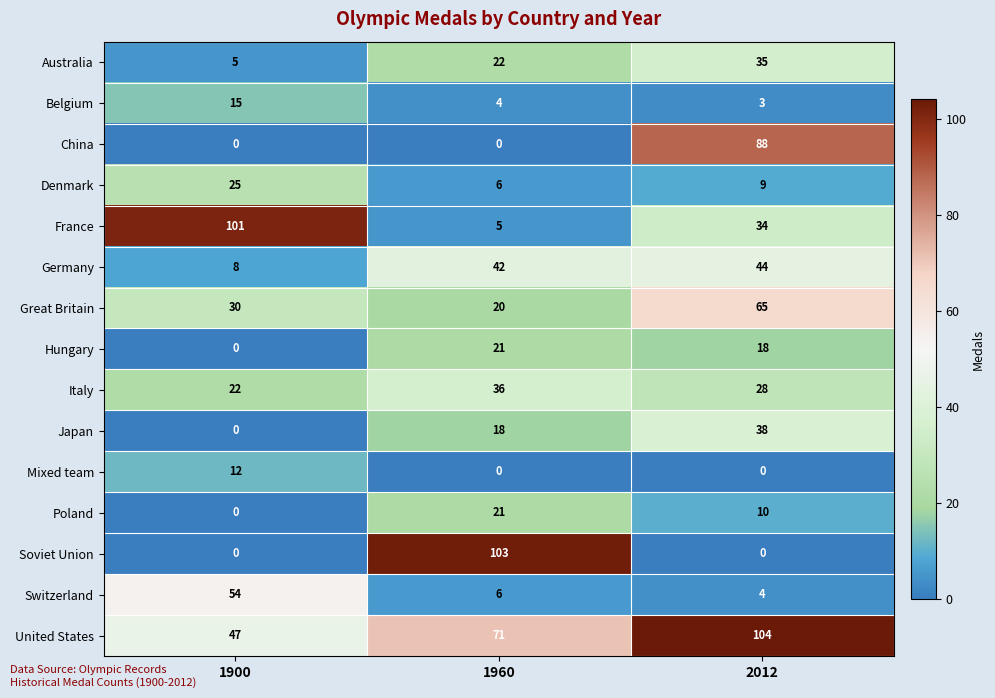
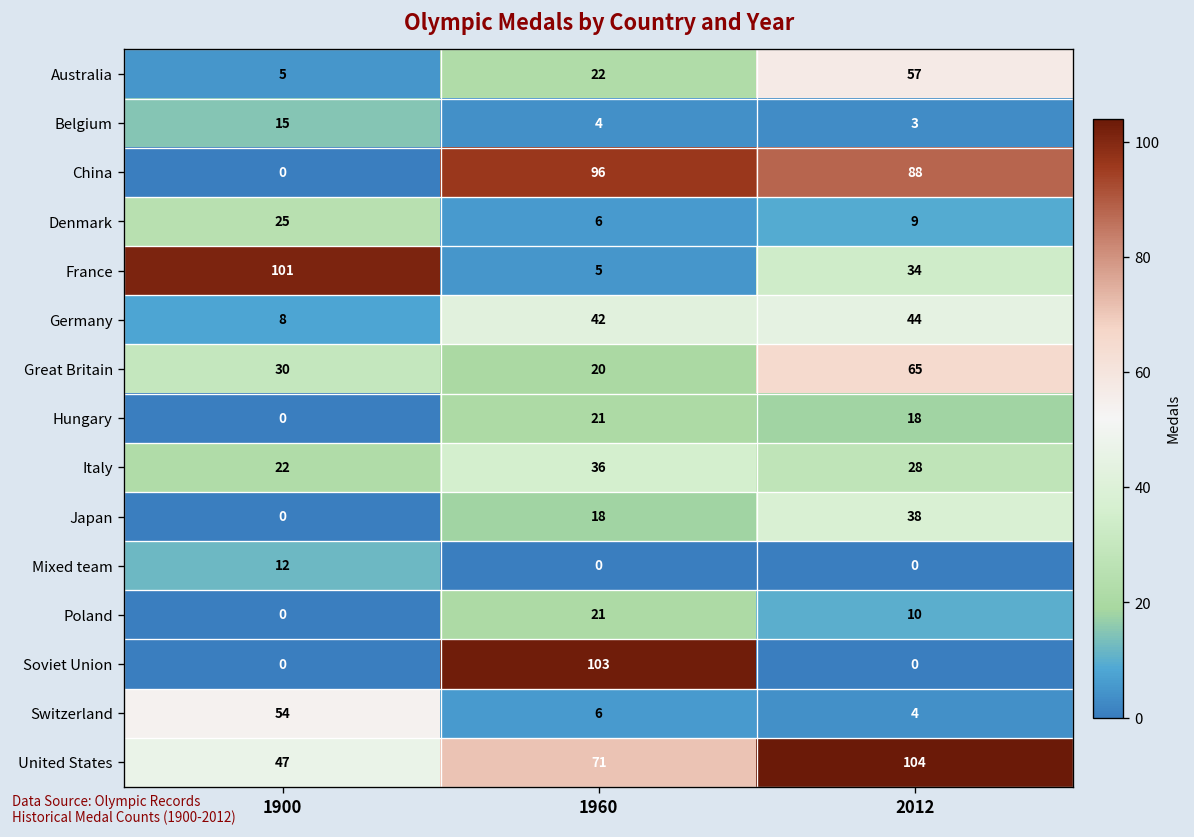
  {
    "Australia": {
      "1900": 5,
      "1960": 22,
-     "2012": 35
+     "2012": 57
    },
    "Belgium": {
      "1900": 15,
      "1960": 4,
      "2012": 3
    },
    "China": {
      "1900": 0,
-     "1960": 0,
+     "1960": 96,
      "2012": 88
    },
    "Denmark": {
      "1900": 25,
      "1960": 6,
      "2012": 9
    },
    "France": {
      "1900": 101,
      "1960": 5,
      "2012": 34
    },
    "Germany": {
      "1900": 8,
      "1960": 42,
      "2012": 44
    },
    "Great Britain": {
      "1900": 30,
      "1960": 20,
      "2012": 65
    },
    "Hungary": {
      "1900": 0,
      "1960": 21,
      "2012": 18
    },
    "Italy": {
      "1900": 22,
      "1960": 36,
      "2012": 28
    },
    "Japan": {
      "1900": 0,
      "1960": 18,
      "2012": 38
    },
    "Mixed team": {
      "1900": 12,
      "1960": 0,
      "2012": 0
    },
    "Poland": {
      "1900": 0,
      "1960": 21,
      "2012": 10
    },
    "Soviet Union": {
      "1900": 0,
      "1960": 103,
      "2012": 0
    },
    "Switzerland": {
      "1900": 54,
      "1960": 6,
      "2012": 4
    },
    "United States": {
      "1900": 47,
      "1960": 71,
      "2012": 104
    }
  }
